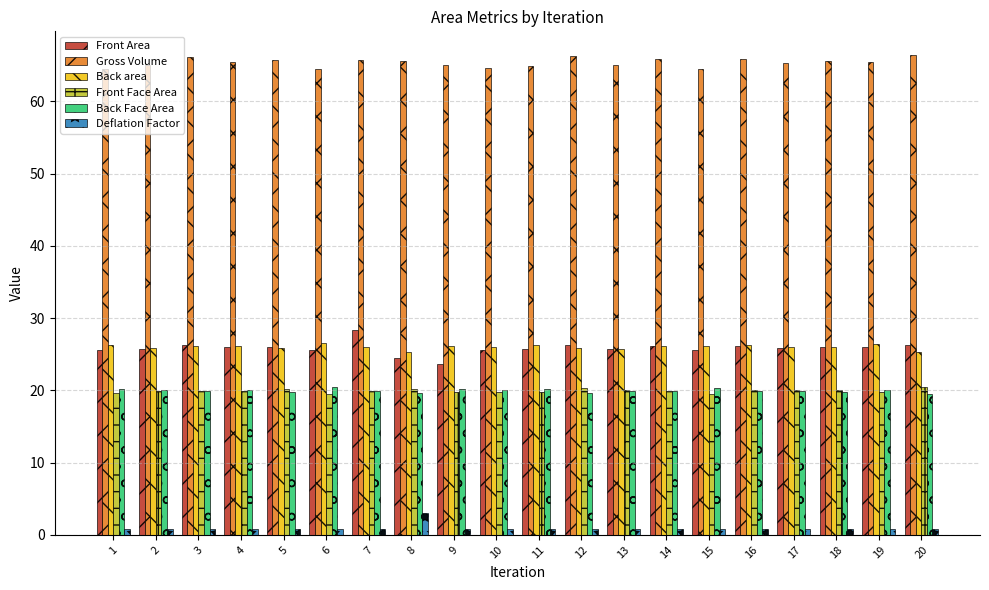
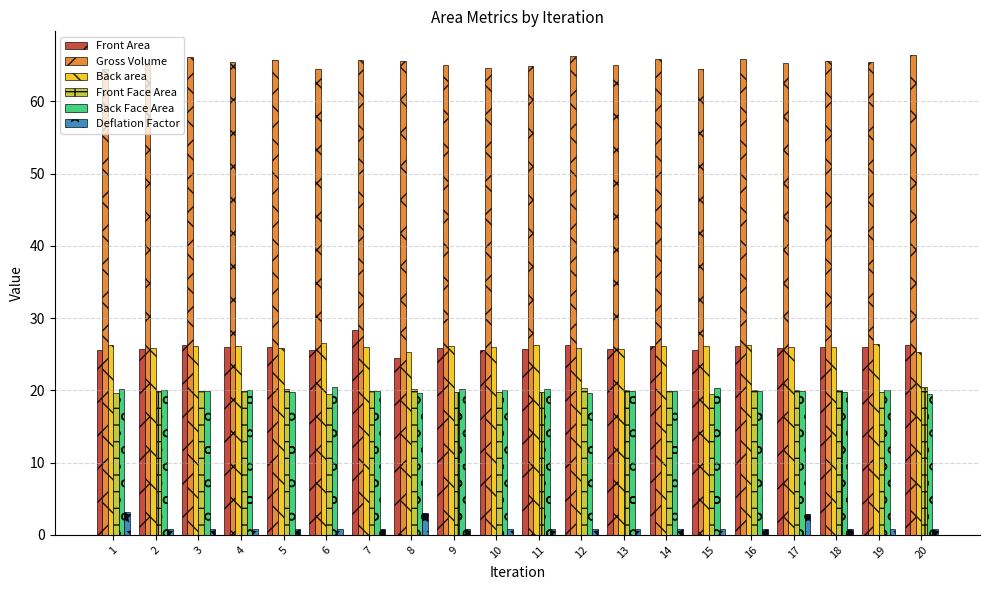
  {
    "Front Area": {
      "1": 26,
      "2": 26,
      "3": 26,
      "4": 26,
      "5": 26,
      "6": 26,
      "7": 28,
      "8": 25,
-     "9": 24,
+     "9": 26,
      "10": 26,
      "11": 26,
      "12": 26,
      "13": 26,
      "14": 26,
      "15": 26,
      "16": 26,
      "17": 26,
      "18": 26,
      "19": 26,
      "20": 26
    },
    "Gross Volume": {
      "3": 66,
      "4": 65,
      "5": 66,
      "6": 64,
      "7": 66,
      "8": 66,
      "9": 65,
      "10": 65,
      "11": 65,
      "12": 66,
      "13": 65,
      "14": 66,
      "15": 64,
      "16": 66,
      "17": 65,
      "18": 66,
      "19": 65,
      "20": 66
    },
    "Back Face Area": {
      "1": 20,
      "2": 20,
      "3": 20,
      "4": 20,
      "5": 20,
      "6": 20,
      "7": 20,
      "8": 20,
      "9": 20,
      "10": 20,
      "11": 20,
      "12": 20,
      "13": 20,
      "14": 20,
      "15": 20,
      "16": 20,
      "17": 20,
      "18": 20,
      "19": 20,
      "20": 19
    },
    "Deflation Factor": {
-     "1": 1,
+     "1": 3,
      "2": 1,
      "3": 1,
      "4": 1,
      "5": 1,
      "6": 1,
      "7": 1,
      "8": 3,
      "9": 1,
      "10": 1,
      "11": 1,
      "12": 1,
      "13": 1,
      "14": 1,
      "15": 1,
      "16": 1,
-     "17": 1,
+     "17": 3,
      "18": 1,
      "19": 1,
      "20": 1
    }
  }
